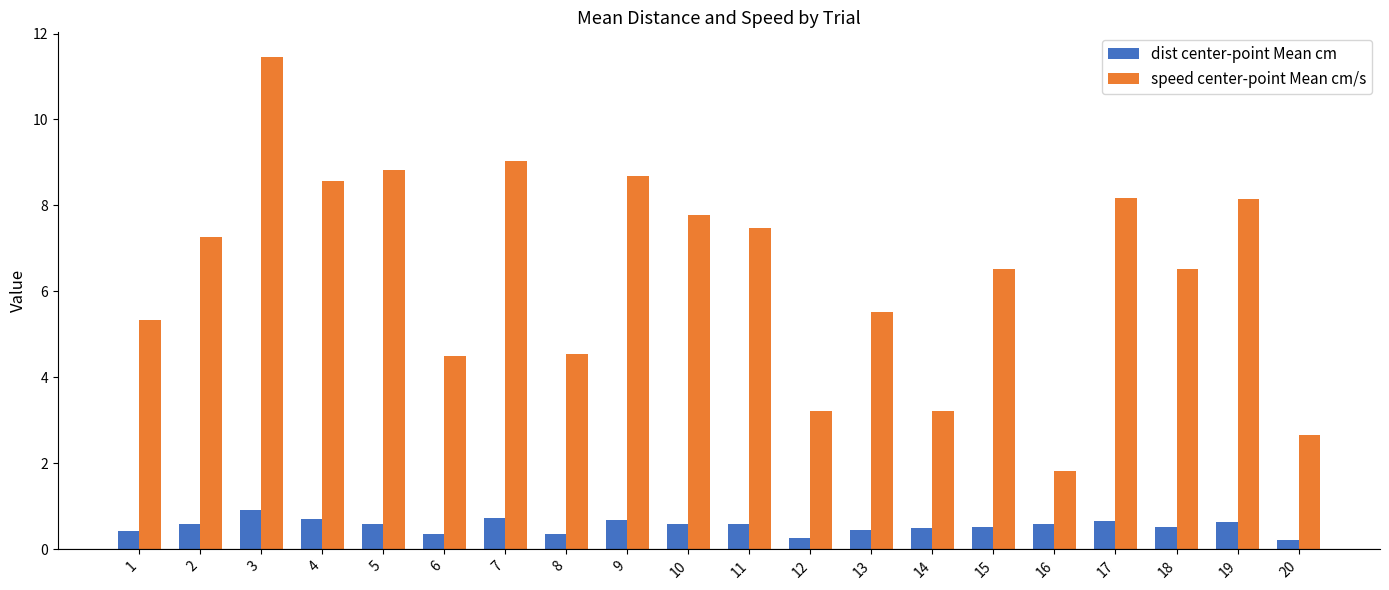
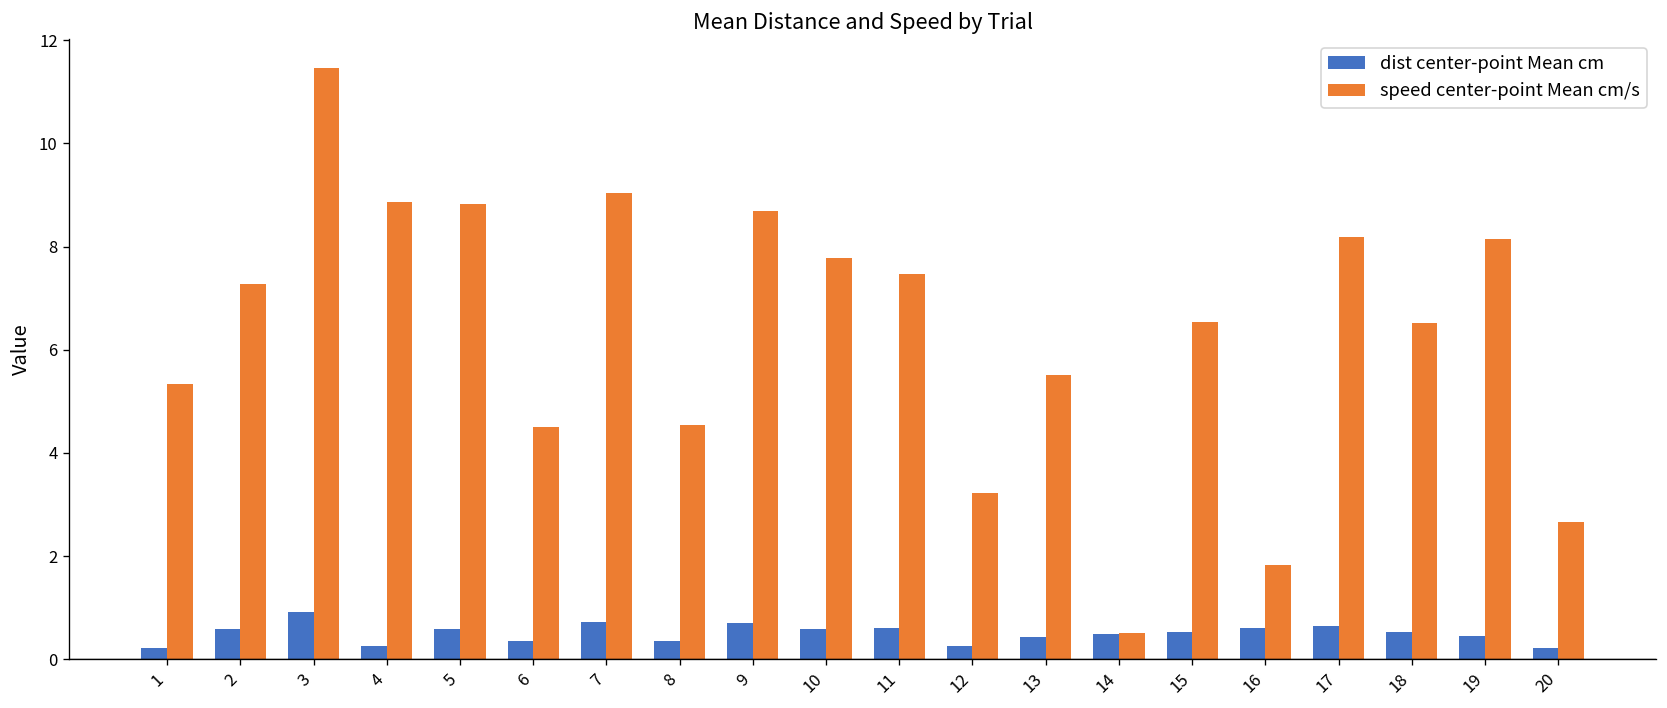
  {
    "dist center-point Mean cm": {
-     "1": 0.4,
+     "1": 0.2,
      "2": 0.6,
      "3": 0.9,
-     "4": 0.7,
+     "4": 0.3,
      "5": 0.6,
      "6": 0.4,
      "7": 0.7,
      "8": 0.4,
      "9": 0.7,
      "10": 0.6,
      "11": 0.6,
      "12": 0.3,
      "13": 0.4,
      "14": 0.5,
      "15": 0.5,
      "16": 0.6,
      "17": 0.7,
      "18": 0.5,
-     "19": 0.6,
+     "19": 0.4,
      "20": 0.2
    },
    "speed center-point Mean cm/s": {
      "1": 5.3,
      "2": 7.3,
      "3": 11.5,
-     "4": 8.6,
+     "4": 8.9,
      "5": 8.8,
      "6": 4.5,
      "7": 9.0,
      "8": 4.5,
      "9": 8.7,
      "10": 7.8,
      "11": 7.5,
      "12": 3.2,
      "13": 5.5,
-     "14": 3.2,
+     "14": 0.5,
      "15": 6.5,
      "16": 1.8,
      "17": 8.2,
      "18": 6.5,
      "19": 8.2,
      "20": 2.7
    }
  }
